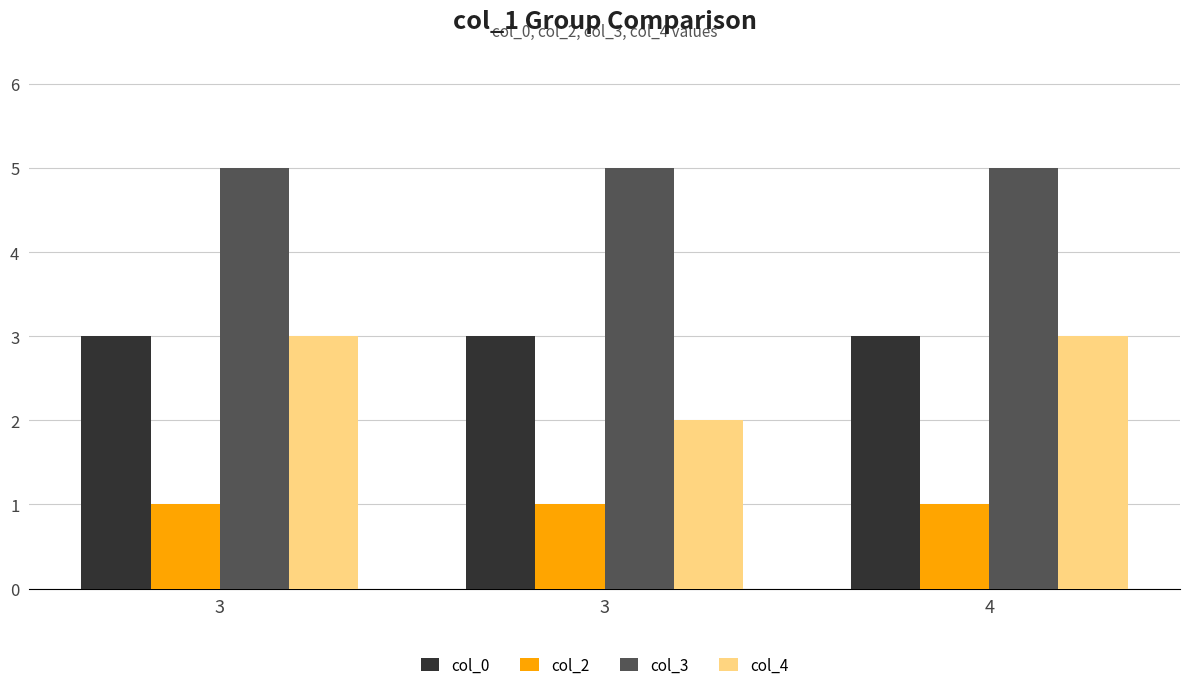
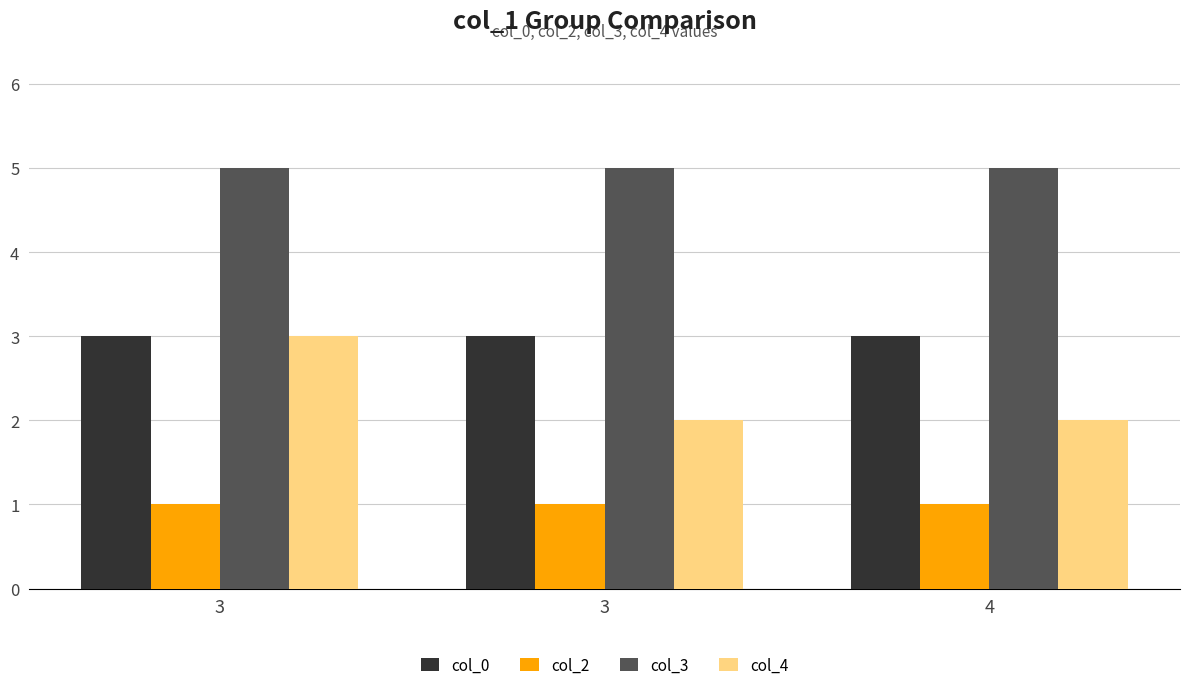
  {
    "col_2": {
      "4": 1
    },
    "col_4": {
-     "4": 3
+     "4": 2
    }
  }
